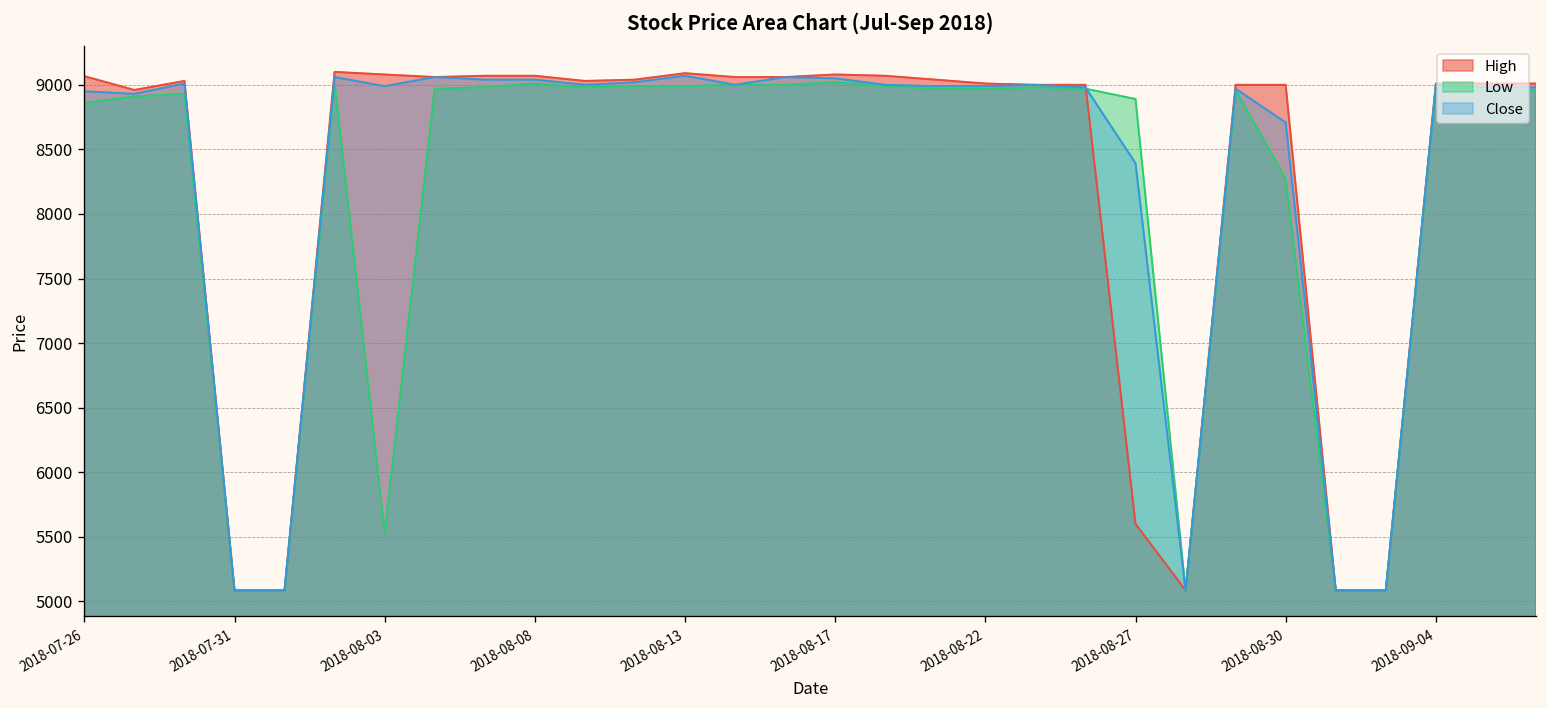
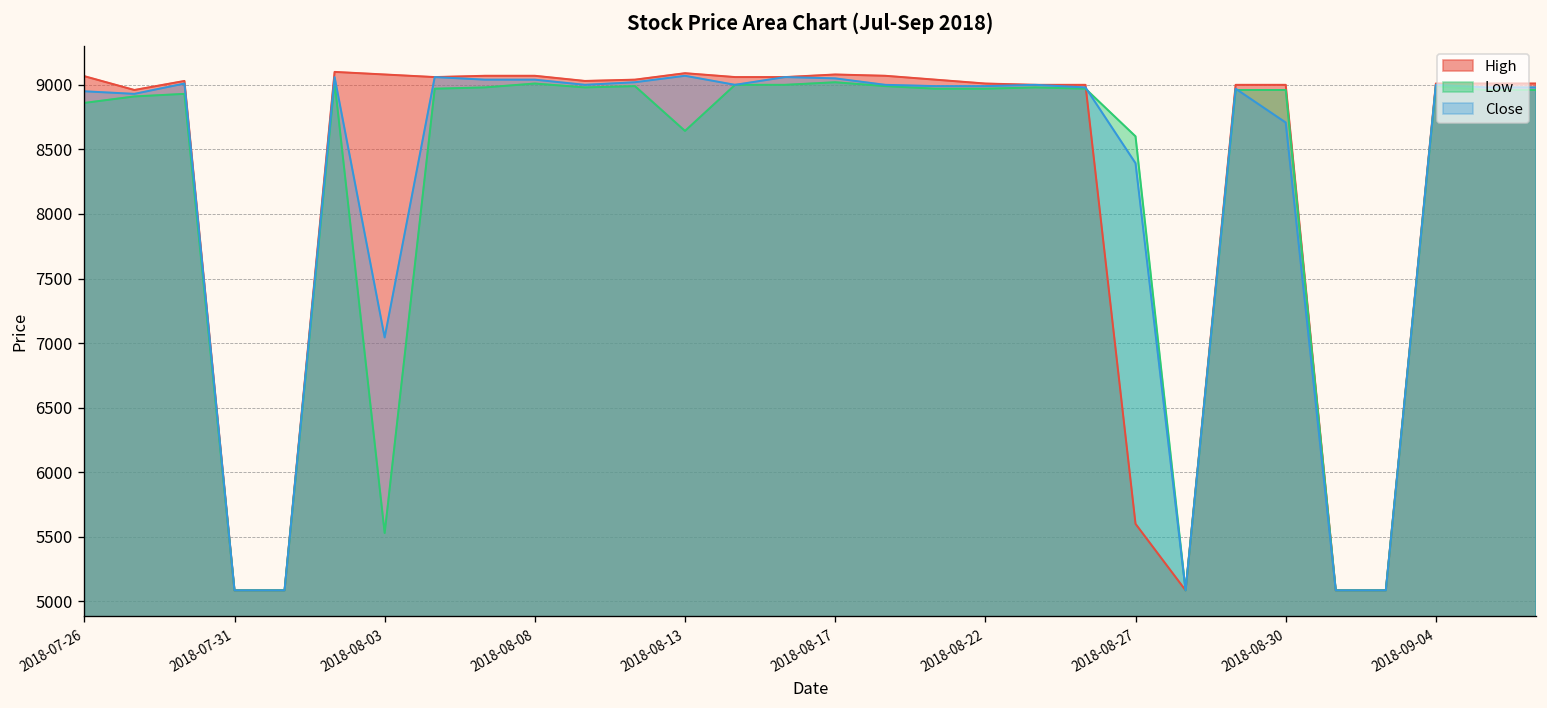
  {
    "High": {
      "2018-07-26": 9070,
      "2018-08-03": 9080,
      "2018-08-08": 9070,
      "2018-08-17": 9080,
      "2018-08-27": 5600,
      "2018-08-30": 9000
    },
    "Low": {
      "2018-07-26": 8860,
      "2018-08-03": 5530,
      "2018-08-08": 9010,
-     "2018-08-13": 8990,
+     "2018-08-13": 8640,
      "2018-08-17": 9020,
-     "2018-08-27": 8890,
-     "2018-08-30": 8270
+     "2018-08-27": 8600,
+     "2018-08-30": 8960
    },
    "Close": {
      "2018-07-26": 8950,
-     "2018-08-03": 8990,
+     "2018-08-03": 7040,
      "2018-08-08": 9040,
      "2018-08-17": 9050,
      "2018-08-27": 8390,
      "2018-08-30": 8710
    }
  }
